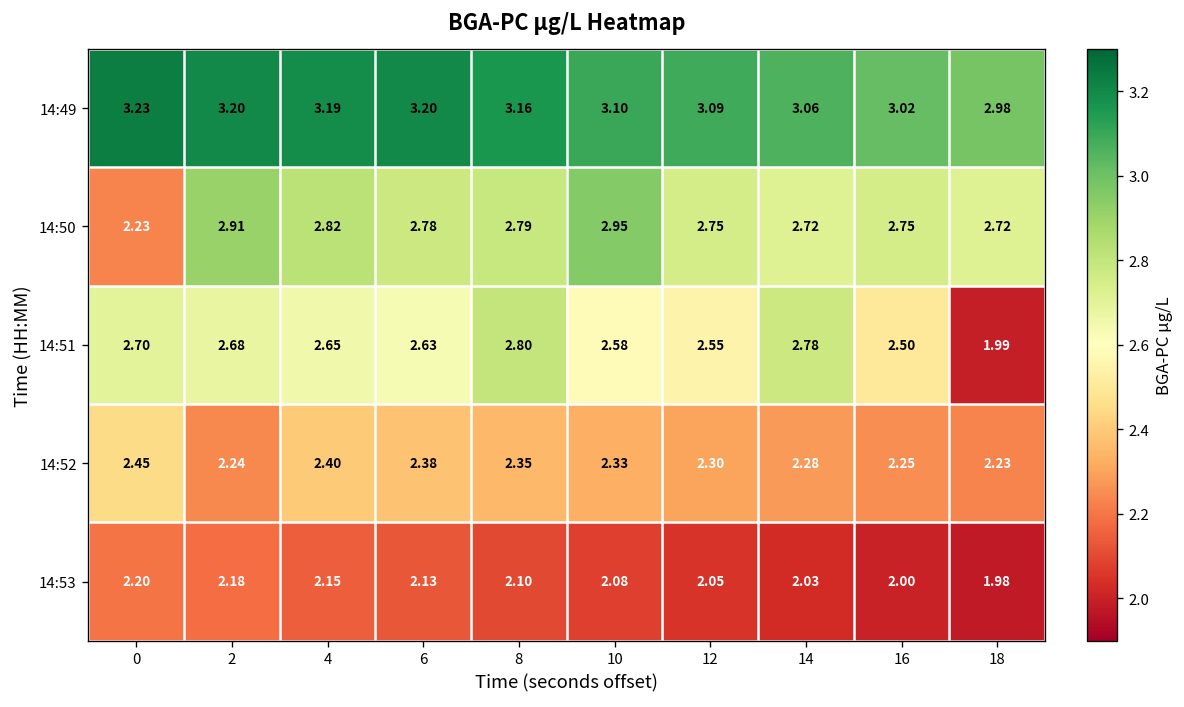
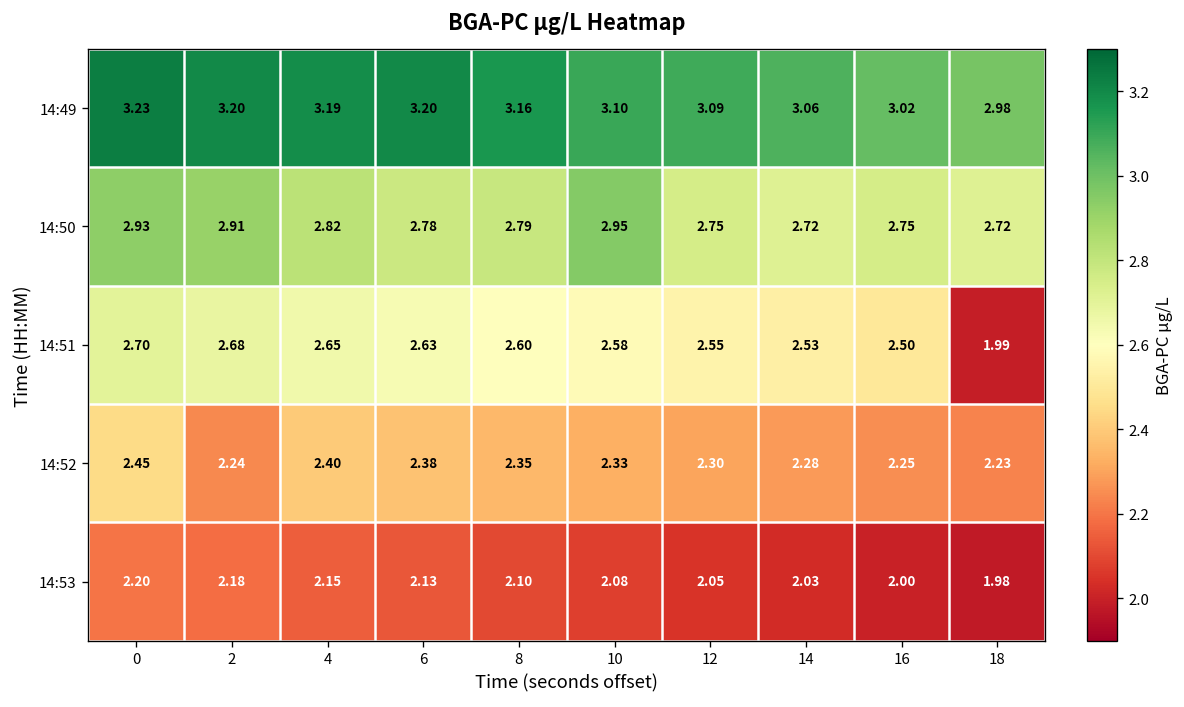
  {
    "14:49": {
      "0": 3.23,
      "2": 3.20,
      "4": 3.19,
      "6": 3.20,
      "8": 3.16,
      "10": 3.10,
      "12": 3.09,
      "14": 3.06,
      "16": 3.02,
      "18": 2.98
    },
    "14:50": {
-     "0": 2.23,
+     "0": 2.93,
      "2": 2.91,
      "4": 2.82,
      "6": 2.78,
      "8": 2.79,
      "10": 2.95,
      "12": 2.75,
      "14": 2.72,
      "16": 2.75,
      "18": 2.72
    },
    "14:51": {
      "0": 2.70,
      "2": 2.68,
      "4": 2.65,
      "6": 2.63,
-     "8": 2.80,
+     "8": 2.60,
      "10": 2.58,
      "12": 2.55,
-     "14": 2.78,
+     "14": 2.53,
      "16": 2.50,
      "18": 1.99
    },
    "14:52": {
      "0": 2.45,
      "2": 2.24,
      "4": 2.40,
      "6": 2.38,
      "8": 2.35,
      "10": 2.33,
      "12": 2.30,
      "14": 2.28,
      "16": 2.25,
      "18": 2.23
    },
    "14:53": {
      "0": 2.20,
      "2": 2.18,
      "4": 2.15,
      "6": 2.13,
      "8": 2.10,
      "10": 2.08,
      "12": 2.05,
      "14": 2.03,
      "16": 2.00,
      "18": 1.98
    }
  }
